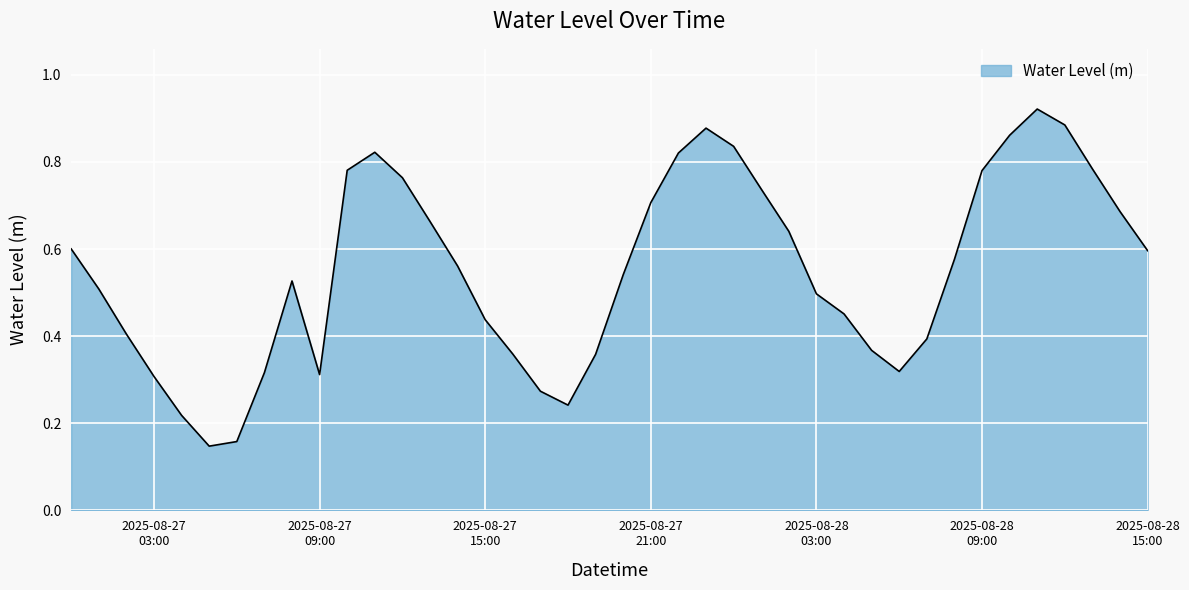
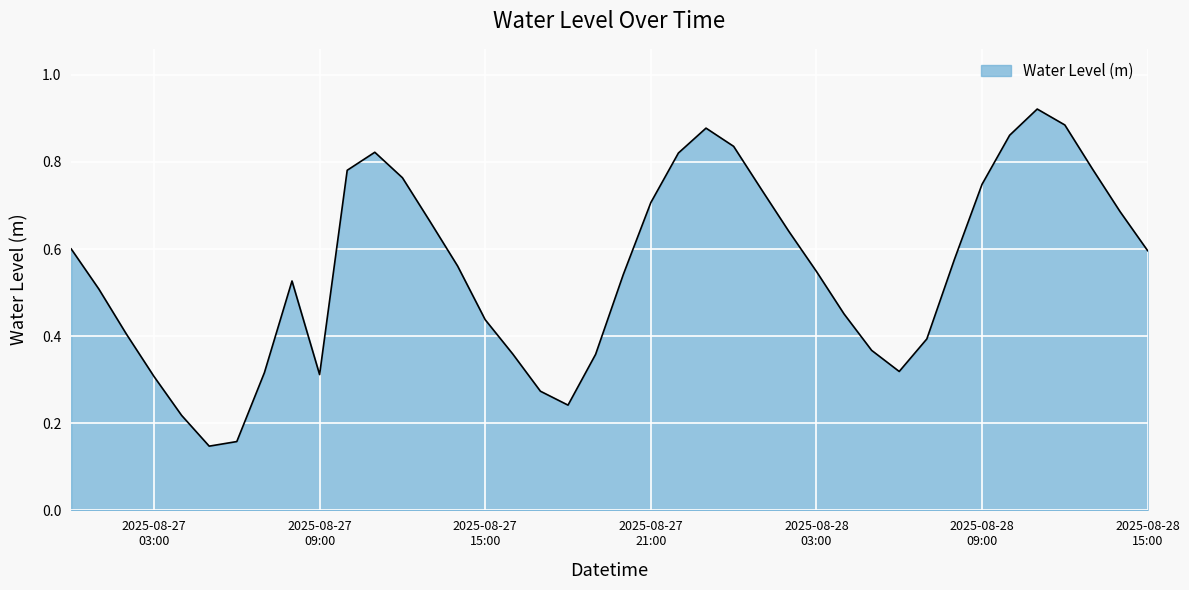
  {
    "2025-08-27 03:00": 0.31,
    "2025-08-27 09:00": 0.31,
    "2025-08-27 15:00": 0.44,
    "2025-08-27 21:00": 0.71,
-   "2025-08-28 03:00": 0.50,
-   "2025-08-28 09:00": 0.78,
+   "2025-08-28 03:00": 0.55,
+   "2025-08-28 09:00": 0.75,
    "2025-08-28 15:00": 0.60
  }
